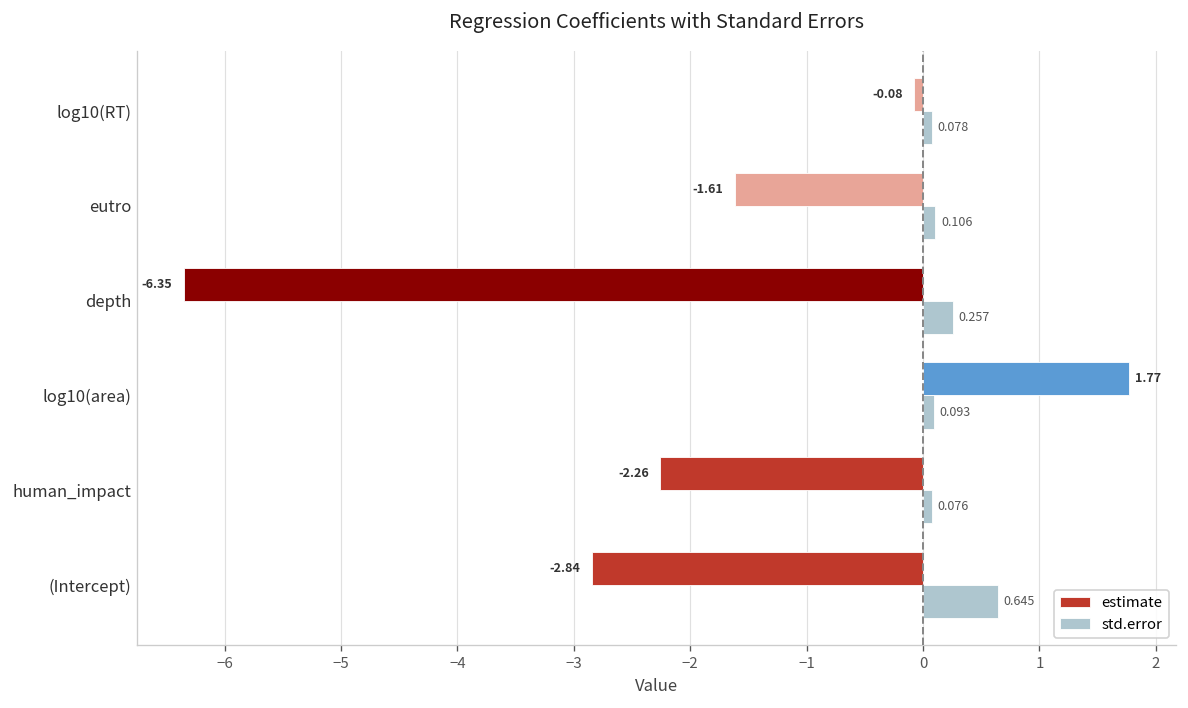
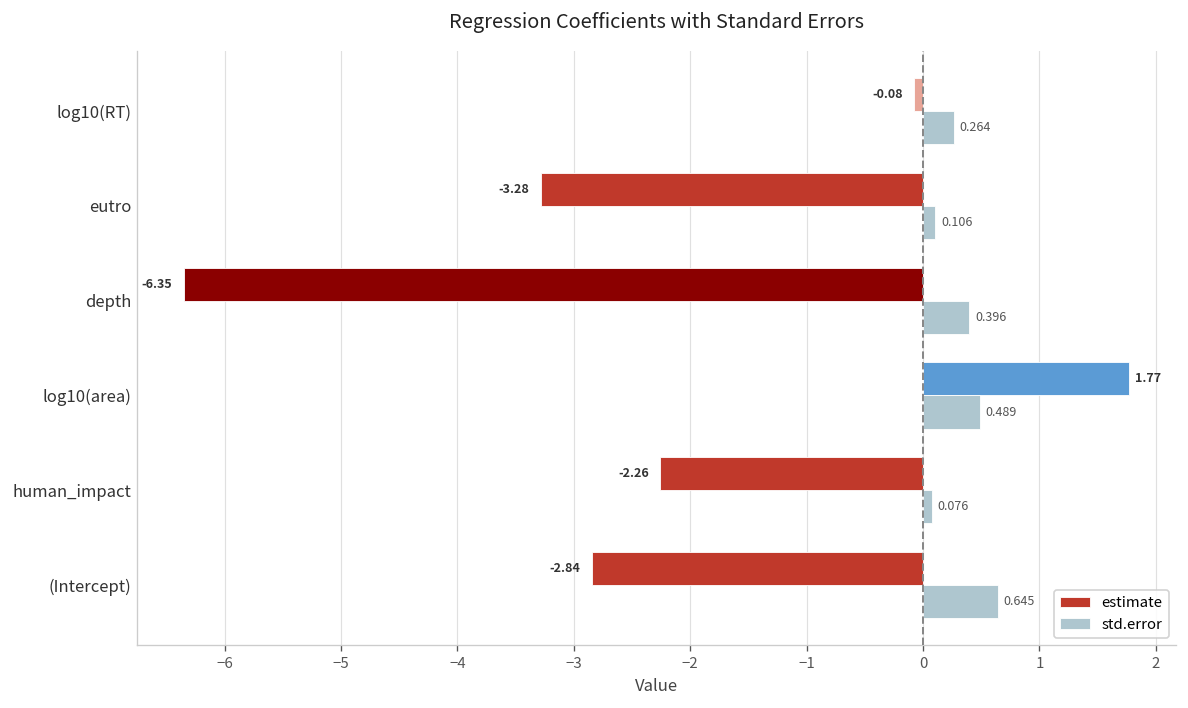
  {
    "estimate": {
      "log10(RT)": -0.08,
-     "eutro": -1.61,
+     "eutro": -3.28,
      "depth": -6.35,
      "log10(area)": 1.77,
      "human_impact": -2.26,
      "(Intercept)": -2.84
    },
    "std.error": {
-     "log10(RT)": 0.078,
+     "log10(RT)": 0.264,
      "eutro": 0.106,
-     "depth": 0.257,
-     "log10(area)": 0.093,
+     "depth": 0.396,
+     "log10(area)": 0.489,
      "human_impact": 0.076,
      "(Intercept)": 0.645
    }
  }
